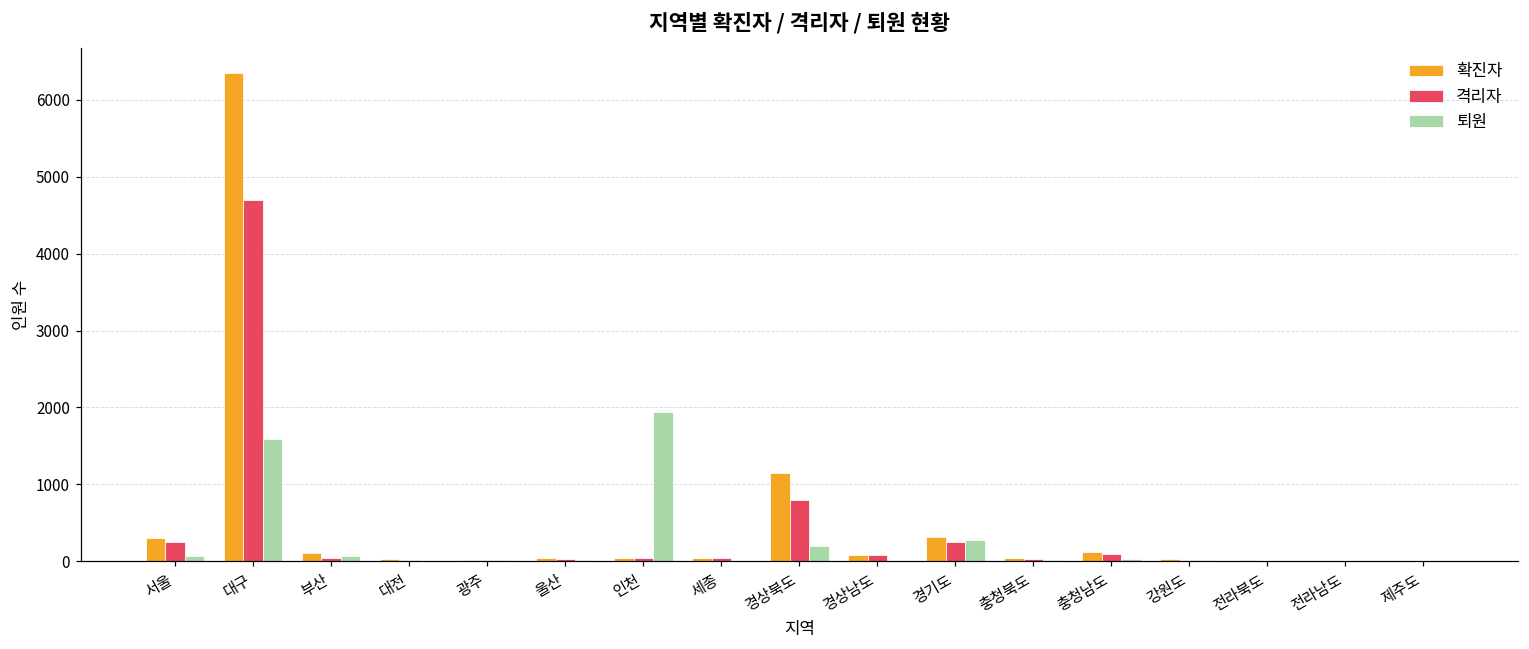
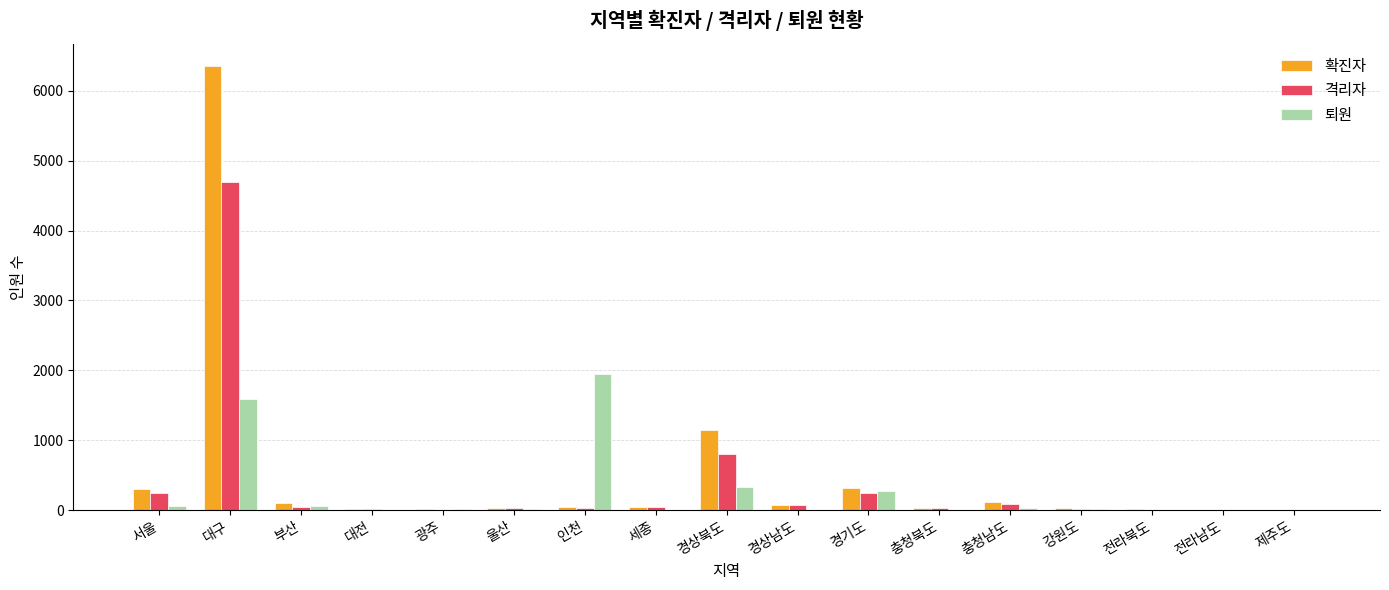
  {
    "확진자": {
      "서울": 300,
      "대구": 6400,
      "부산": 100,
      "울산": 0,
      "인천": 0,
      "세종": 0,
      "경상북도": 1200,
      "경상남도": 100,
      "경기도": 300,
      "충청남도": 100
    },
    "격리자": {
      "서울": 200,
      "대구": 4700,
      "부산": 0,
      "인천": 0,
      "세종": 0,
      "경상북도": 800,
      "경상남도": 100,
      "경기도": 200,
      "충청남도": 100
    },
    "퇴원": {
      "서울": 100,
      "대구": 1600,
      "부산": 100,
      "인천": 1900,
      "세종": 0,
-     "경상북도": 200,
+     "경상북도": 300,
      "경기도": 300
    }
  }
